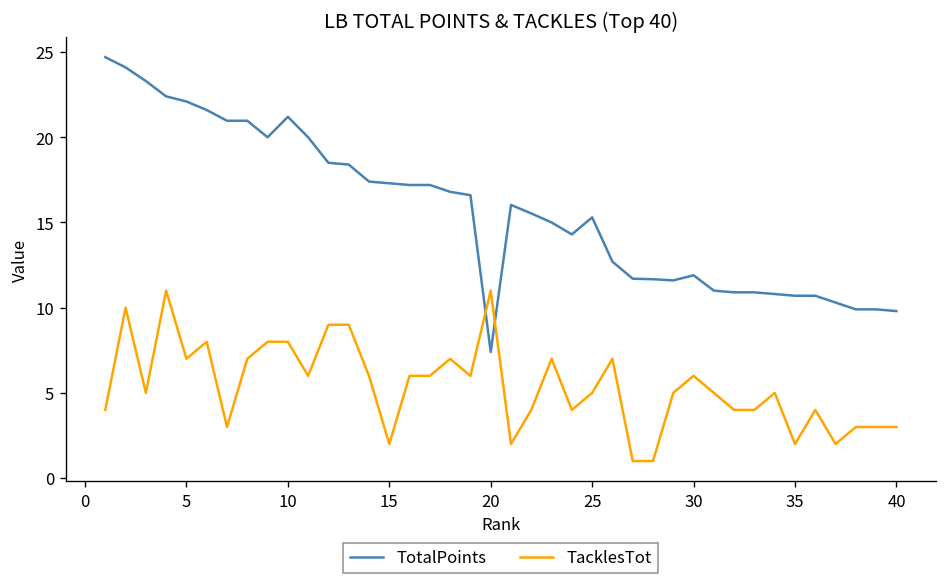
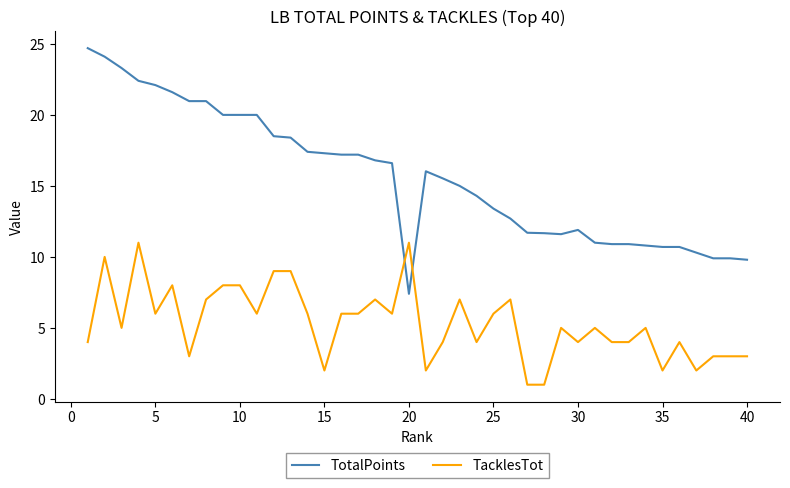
  {
    "TotalPoints": {
      "5": 22.1,
-     "10": 21.2,
+     "10": 20.0,
      "15": 17.3,
      "20": 7.4,
-     "25": 15.3,
+     "25": 13.4,
      "30": 11.9,
      "35": 10.7,
      "40": 9.8
    },
    "TacklesTot": {
-     "5": 7,
+     "5": 6,
      "10": 8,
      "15": 2,
      "20": 11,
-     "25": 5,
-     "30": 6,
+     "25": 6,
+     "30": 4,
      "35": 2,
      "40": 3
    }
  }
